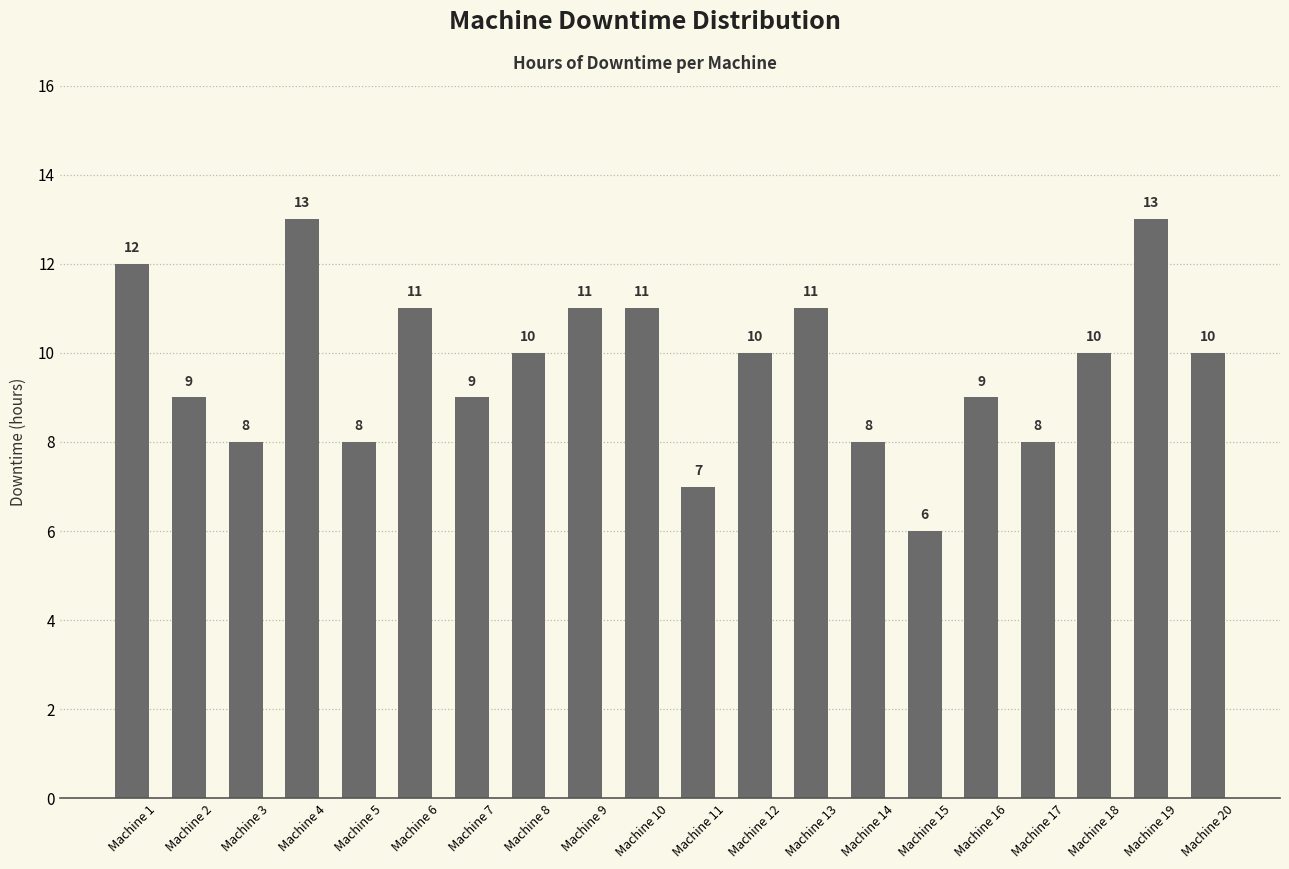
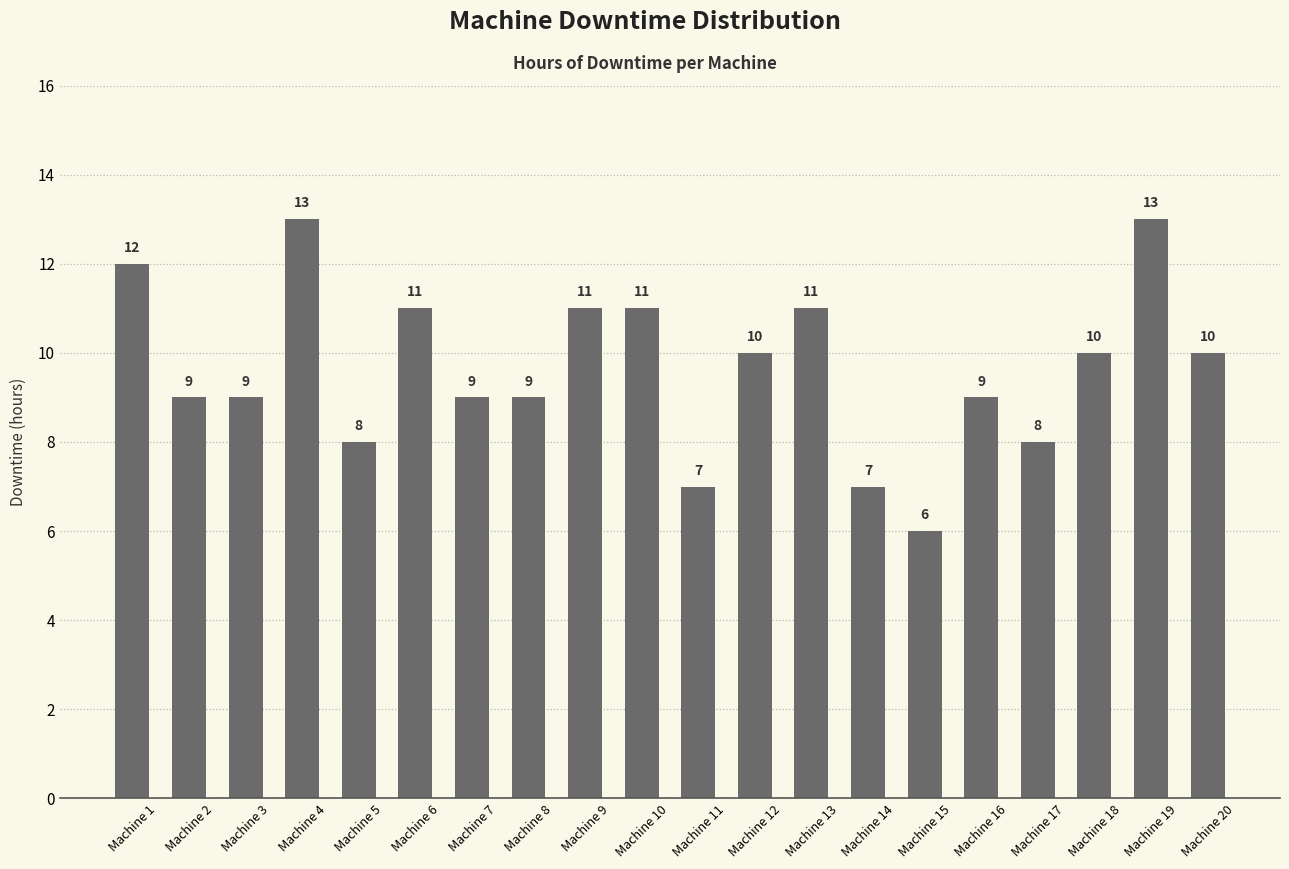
  {
    "Machine 1": 12,
    "Machine 2": 9,
-   "Machine 3": 8,
+   "Machine 3": 9,
    "Machine 4": 13,
    "Machine 5": 8,
    "Machine 6": 11,
    "Machine 7": 9,
-   "Machine 8": 10,
+   "Machine 8": 9,
    "Machine 9": 11,
    "Machine 10": 11,
    "Machine 11": 7,
    "Machine 12": 10,
    "Machine 13": 11,
-   "Machine 14": 8,
+   "Machine 14": 7,
    "Machine 15": 6,
    "Machine 16": 9,
    "Machine 17": 8,
    "Machine 18": 10,
    "Machine 19": 13,
    "Machine 20": 10
  }
